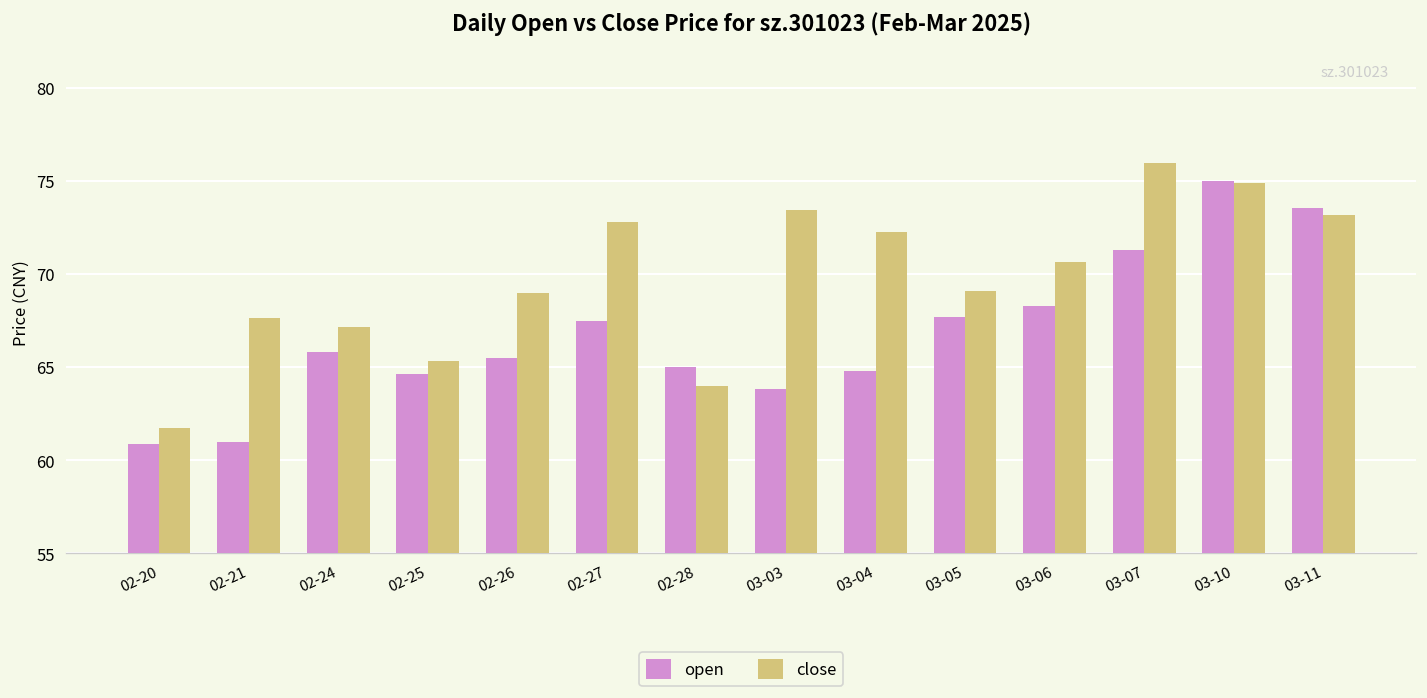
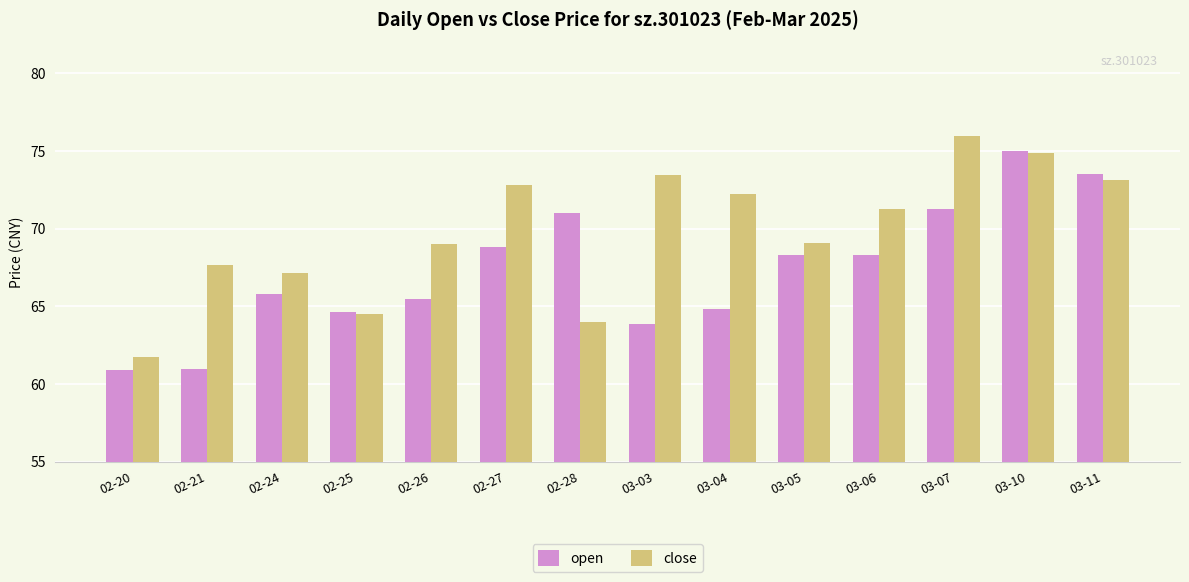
  {
    "open": {
      "02-20": 60.9,
      "02-21": 61.0,
      "02-24": 65.8,
      "02-25": 64.6,
      "02-26": 65.5,
-     "02-27": 67.5,
-     "02-28": 65,
+     "02-27": 68.8,
+     "02-28": 71,
      "03-03": 63.8,
      "03-04": 64.8,
-     "03-05": 67.7,
+     "03-05": 68.3,
      "03-06": 68.3,
      "03-07": 71.3,
      "03-10": 75.0,
      "03-11": 73.5
    },
    "close": {
      "02-20": 61.7,
      "02-21": 67.7,
      "02-24": 67.1,
-     "02-25": 65.4,
+     "02-25": 64.5,
      "02-26": 69.0,
      "02-27": 72.8,
      "02-28": 64.0,
      "03-03": 73.5,
      "03-04": 72.3,
      "03-05": 69.1,
-     "03-06": 70.7,
+     "03-06": 71.2,
      "03-07": 76.0,
      "03-10": 74.9,
      "03-11": 73.2
    }
  }
